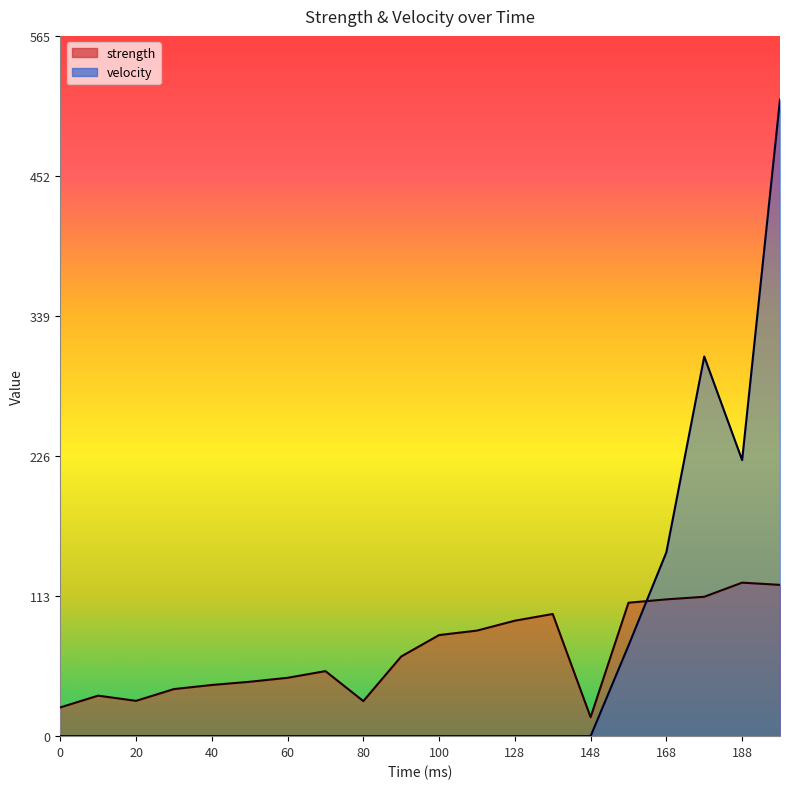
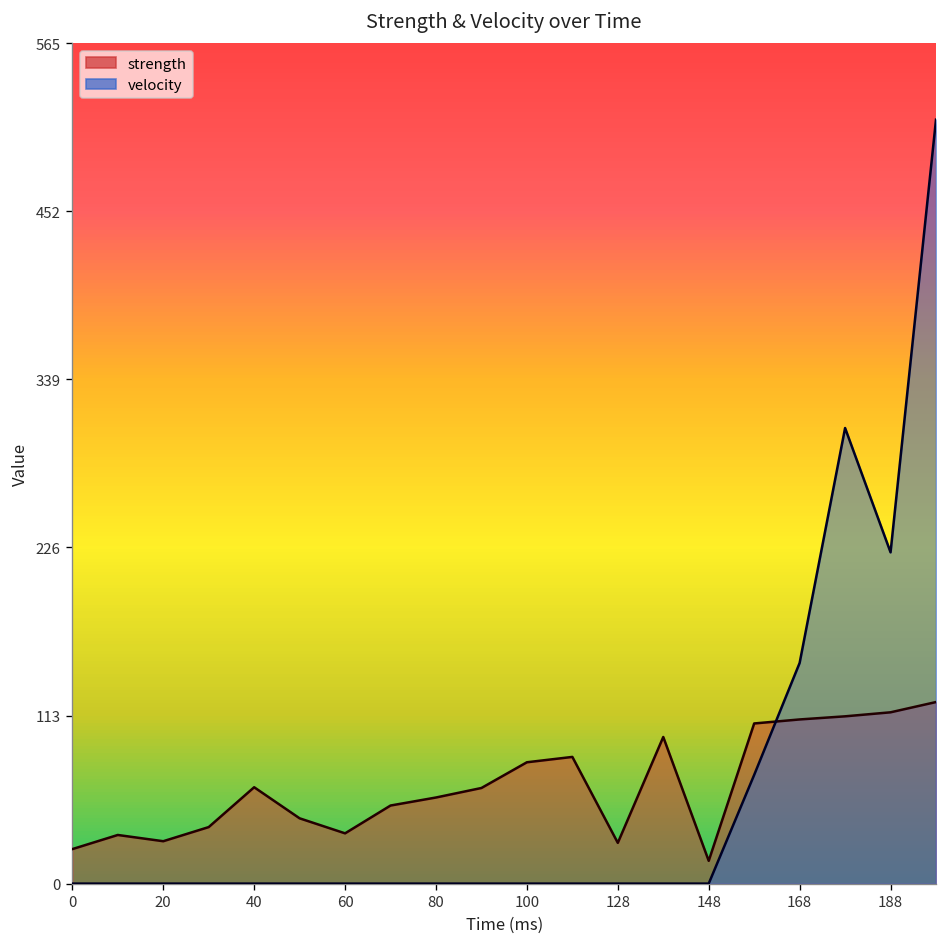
  {
    "strength": {
      "0": 23,
      "20": 29,
-     "40": 41,
-     "60": 47,
-     "80": 28,
+     "40": 65,
+     "60": 34,
+     "80": 58,
      "100": 82,
-     "128": 93,
+     "128": 27,
      "148": 15,
      "168": 110,
-     "188": 124
+     "188": 115
    },
    "velocity": {
      "0": 0,
      "20": 0,
      "40": 0,
      "60": 0,
      "80": 0,
      "100": 0,
      "128": 0,
      "148": 0,
      "168": 148,
      "188": 223
    }
  }
